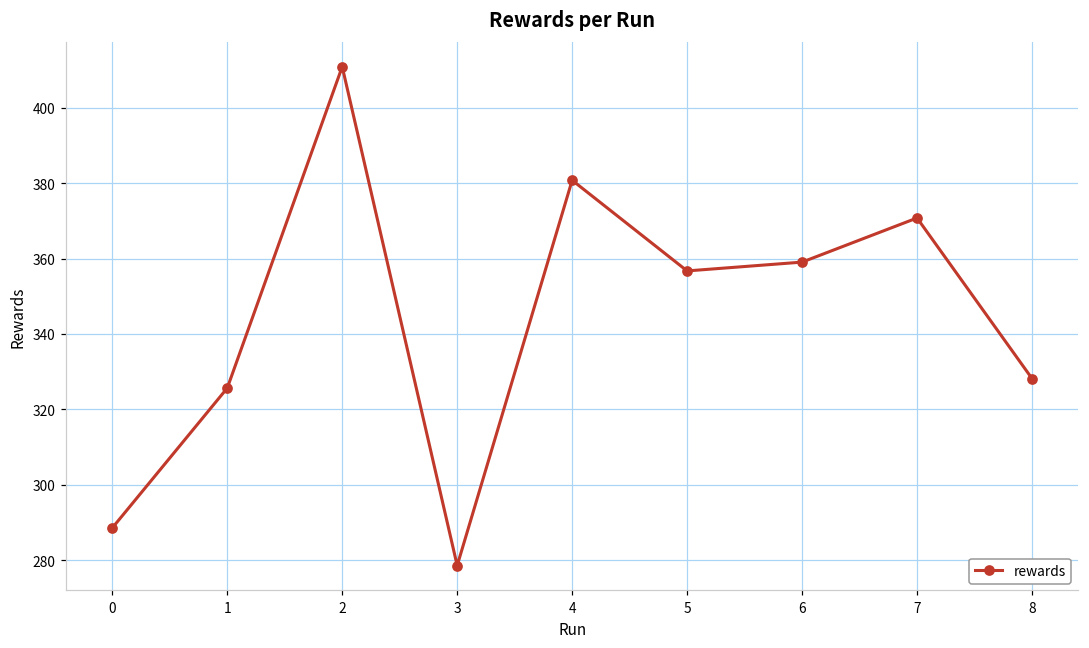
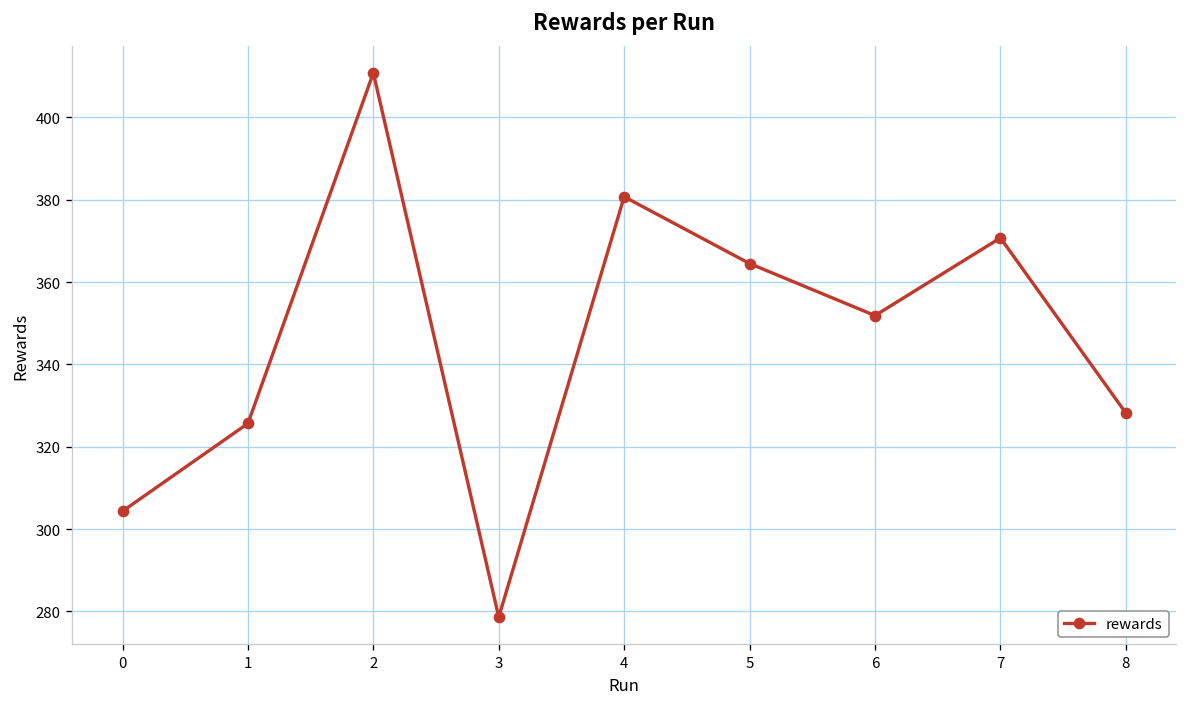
  {
-   "0": 289,
+   "0": 304,
    "1": 326,
    "2": 411,
    "3": 279,
    "4": 381,
-   "5": 357,
-   "6": 359,
+   "5": 365,
+   "6": 352,
    "7": 371,
    "8": 328
  }
